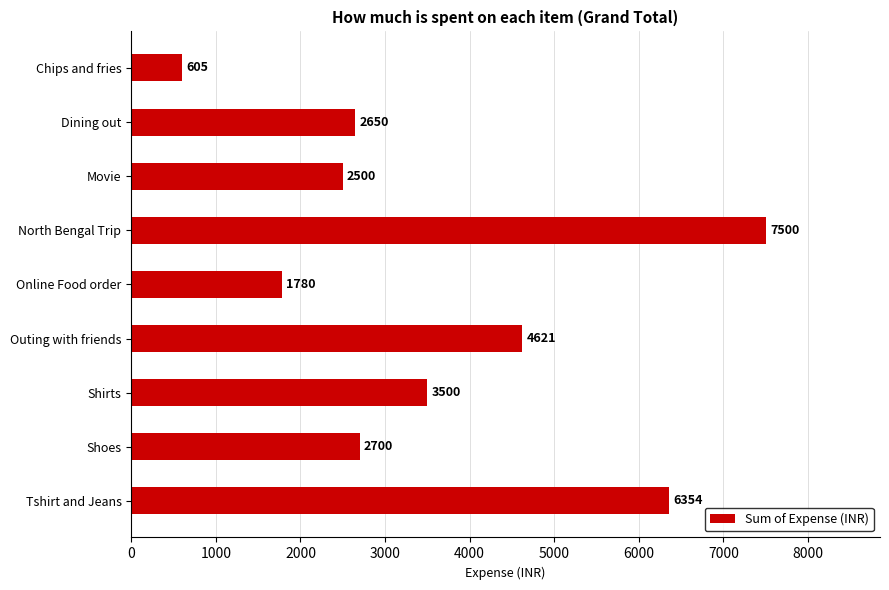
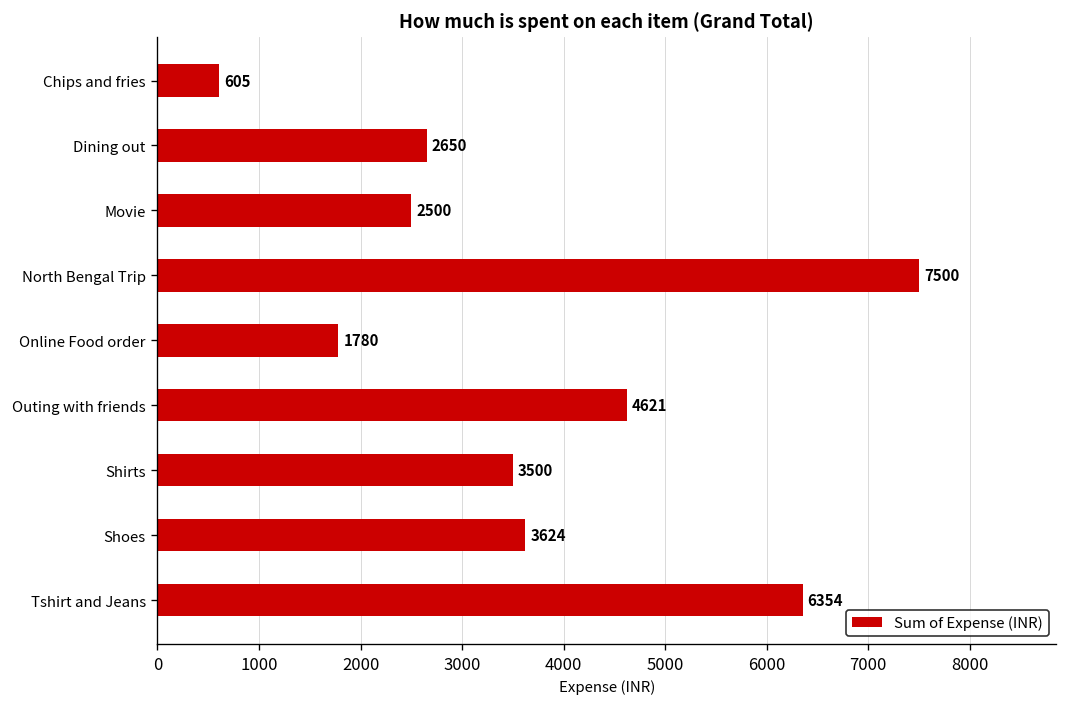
  {
    "Chips and fries": 605,
    "Dining out": 2650,
    "Movie": 2500,
    "North Bengal Trip": 7500,
    "Online Food order": 1780,
    "Outing with friends": 4621,
    "Shirts": 3500,
-   "Shoes": 2700,
+   "Shoes": 3624,
    "Tshirt and Jeans": 6354
  }
